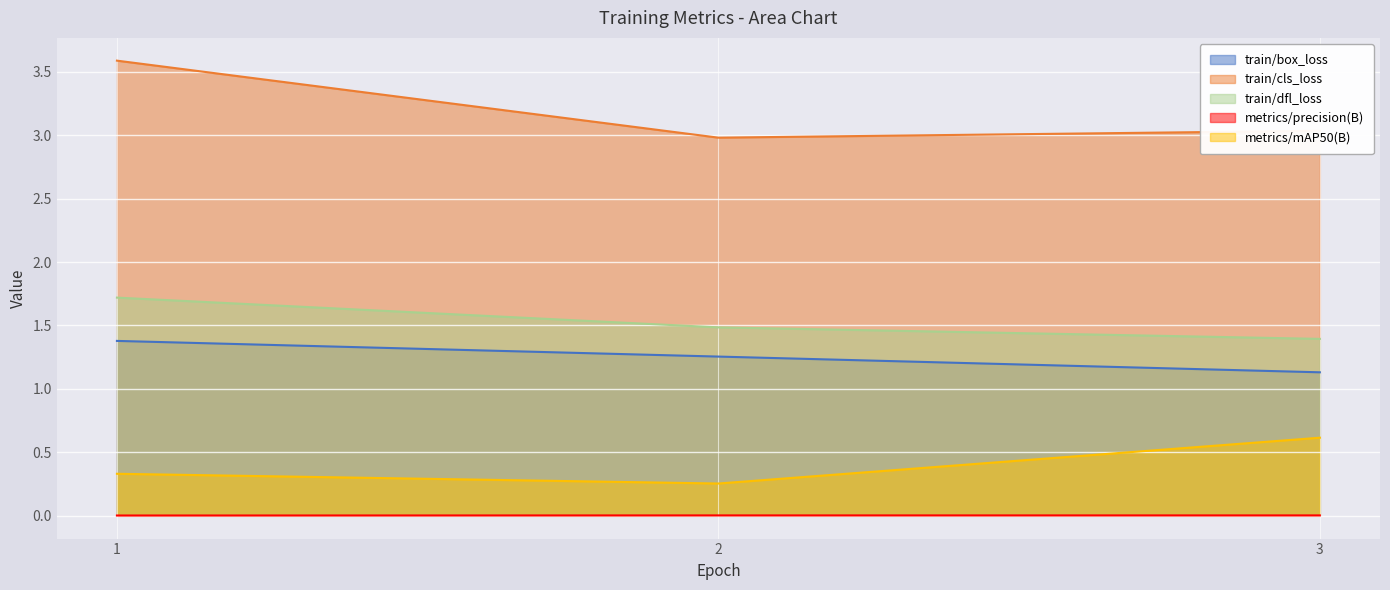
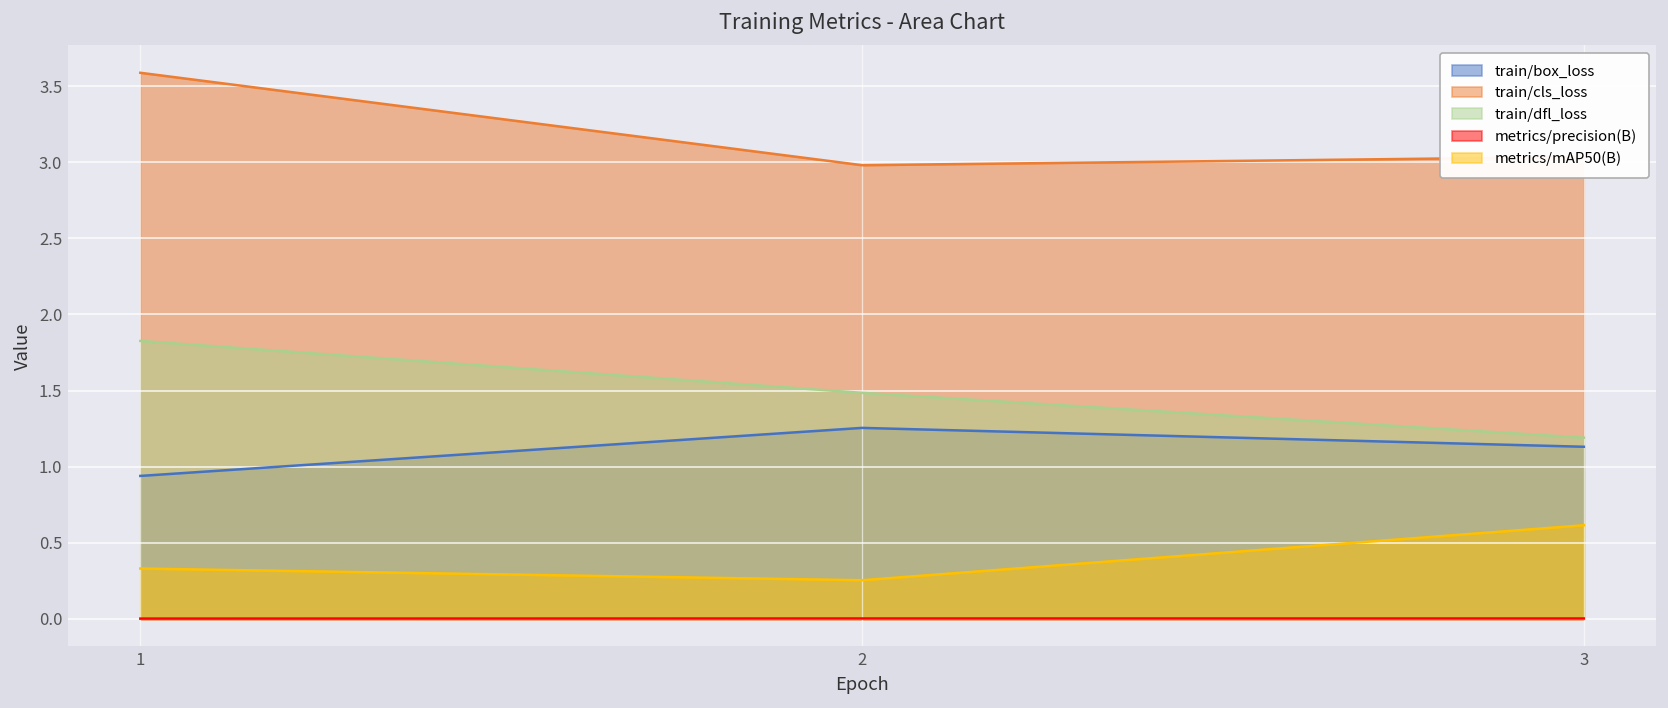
  {
    "train/box_loss": {
-     "1": 1.38,
+     "1": 0.94,
      "2": 1.25,
      "3": 1.13
    },
    "train/cls_loss": {
      "1": 3.59,
      "2": 2.98
    },
    "train/dfl_loss": {
-     "1": 1.72,
+     "1": 1.83,
      "2": 1.49,
-     "3": 1.39
+     "3": 1.19
    },
    "metrics/precision(B)": {
      "1": 0.00,
      "2": 0.00,
      "3": 0.00
    },
    "metrics/mAP50(B)": {
      "1": 0.33,
      "2": 0.25,
      "3": 0.62
    }
  }
